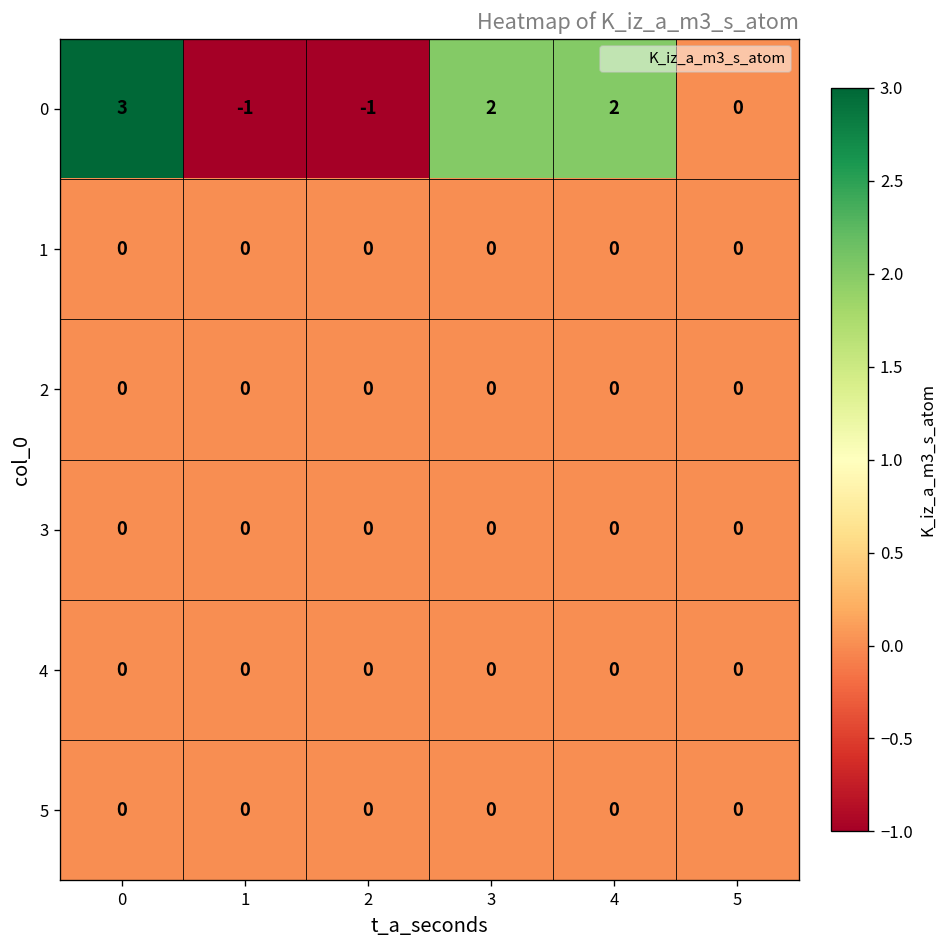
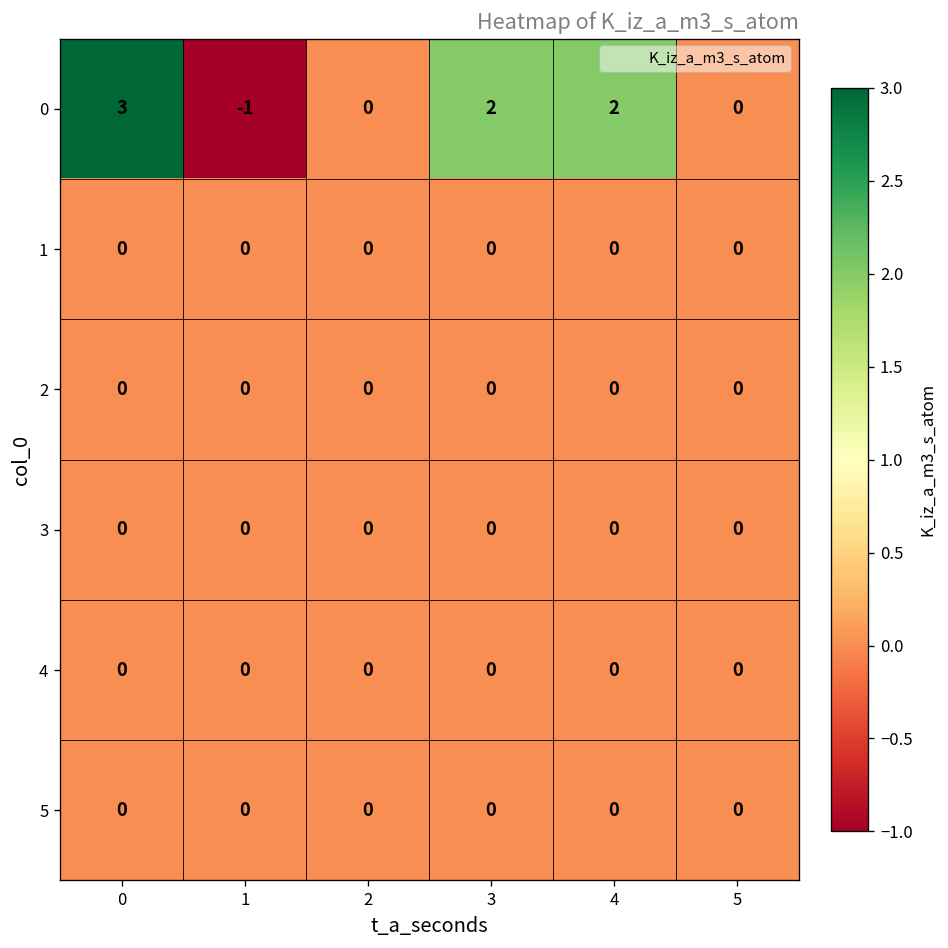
  {
    "0": {
      "0": 3,
      "1": -1,
-     "2": -1,
+     "2": 0,
      "3": 2,
      "4": 2,
      "5": 0
    },
    "1": {
      "0": 0,
      "1": 0,
      "2": 0,
      "3": 0,
      "4": 0,
      "5": 0
    },
    "2": {
      "0": 0,
      "1": 0,
      "2": 0,
      "3": 0,
      "4": 0,
      "5": 0
    },
    "3": {
      "0": 0,
      "1": 0,
      "2": 0,
      "3": 0,
      "4": 0,
      "5": 0
    },
    "4": {
      "0": 0,
      "1": 0,
      "2": 0,
      "3": 0,
      "4": 0,
      "5": 0
    },
    "5": {
      "0": 0,
      "1": 0,
      "2": 0,
      "3": 0,
      "4": 0,
      "5": 0
    }
  }
